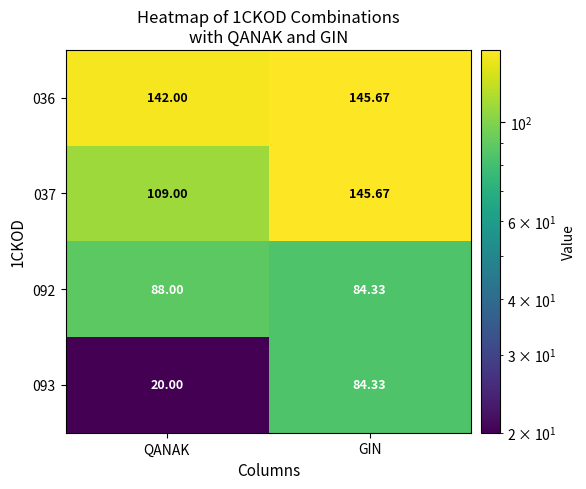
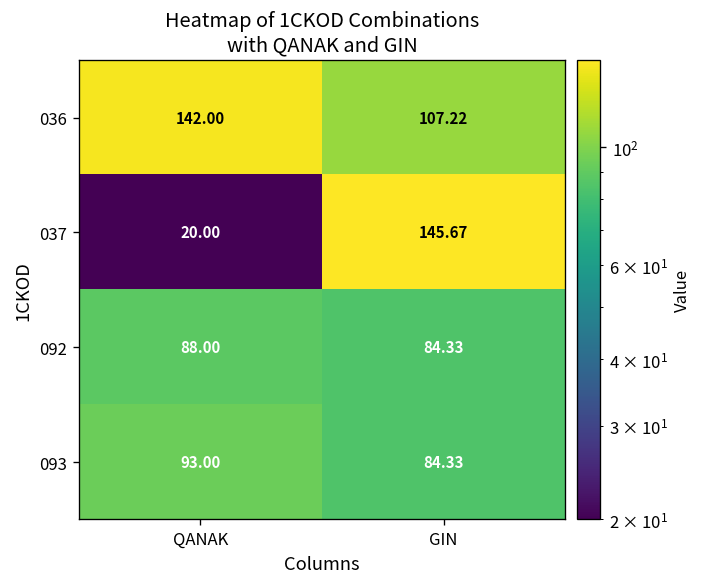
  {
    "036": {
      "QANAK": 142.00,
-     "GIN": 145.67
+     "GIN": 107.22
    },
    "037": {
-     "QANAK": 109.00,
+     "QANAK": 20.00,
      "GIN": 145.67
    },
    "092": {
      "QANAK": 88.00,
      "GIN": 84.33
    },
    "093": {
-     "QANAK": 20.00,
+     "QANAK": 93.00,
      "GIN": 84.33
    }
  }
